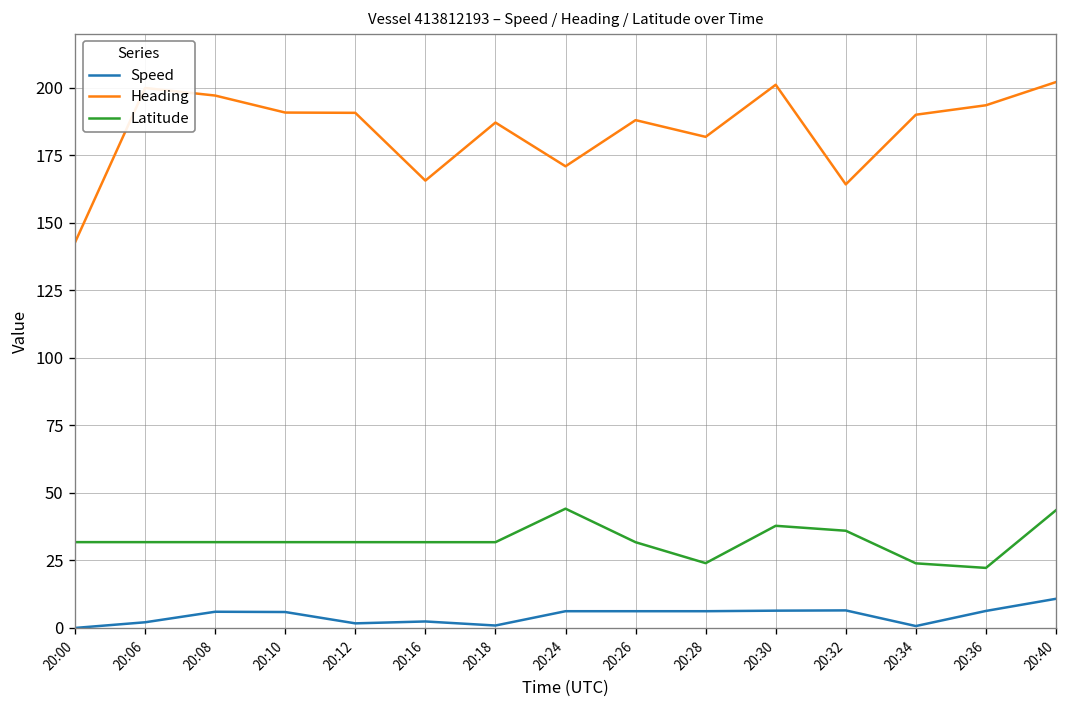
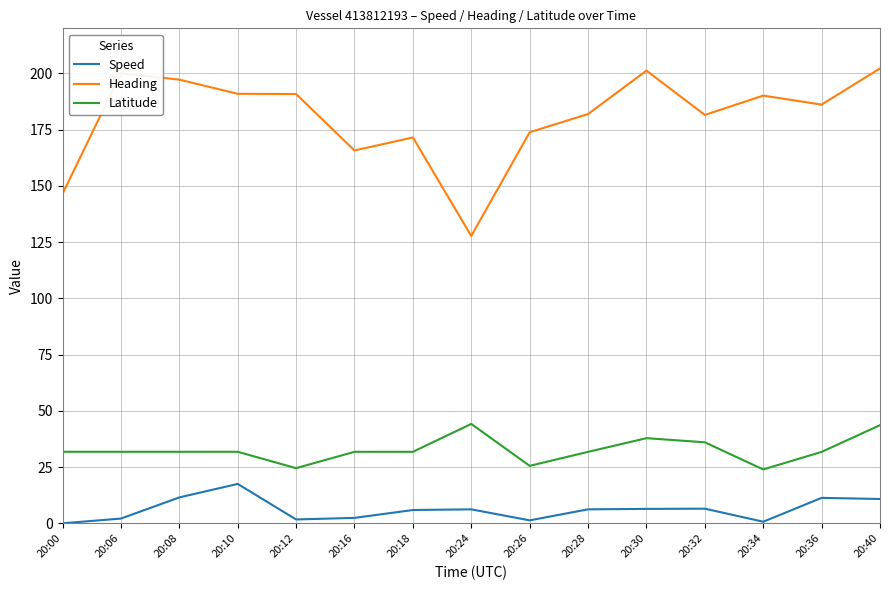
  {
    "Speed": {
      "20:00": 0,
      "20:06": 2,
-     "20:08": 6,
-     "20:10": 6,
+     "20:08": 12,
+     "20:10": 18,
      "20:12": 2,
      "20:16": 2,
-     "20:18": 1,
+     "20:18": 6,
      "20:24": 6,
-     "20:26": 6,
+     "20:26": 1,
      "20:28": 6,
      "20:30": 6,
      "20:32": 7,
      "20:34": 1,
-     "20:36": 6,
+     "20:36": 11,
      "20:40": 11
    },
    "Heading": {
-     "20:00": 143,
+     "20:00": 146,
      "20:08": 197,
      "20:10": 191,
      "20:12": 191,
      "20:16": 166,
-     "20:18": 187,
-     "20:24": 171,
-     "20:26": 188,
+     "20:18": 172,
+     "20:24": 128,
+     "20:26": 174,
      "20:28": 182,
      "20:30": 201,
-     "20:32": 164,
+     "20:32": 182,
      "20:34": 190,
-     "20:36": 194,
+     "20:36": 186,
      "20:40": 202
    },
    "Latitude": {
      "20:00": 32,
      "20:06": 32,
      "20:08": 32,
      "20:10": 32,
-     "20:12": 32,
+     "20:12": 25,
      "20:16": 32,
      "20:18": 32,
      "20:24": 44,
-     "20:26": 32,
-     "20:28": 24,
+     "20:26": 26,
+     "20:28": 32,
      "20:30": 38,
      "20:32": 36,
      "20:34": 24,
-     "20:36": 22,
+     "20:36": 32,
      "20:40": 44
    }
  }
